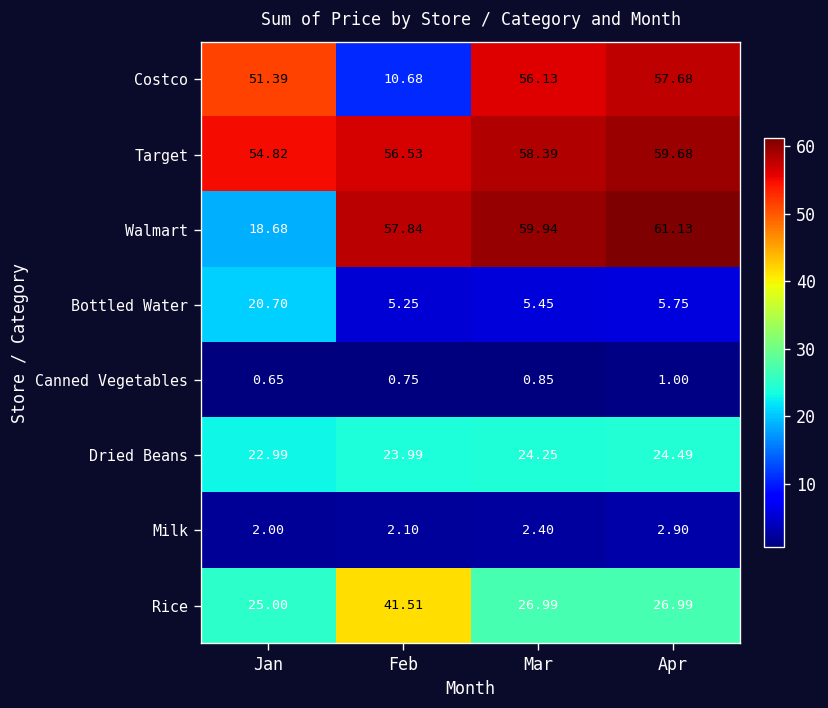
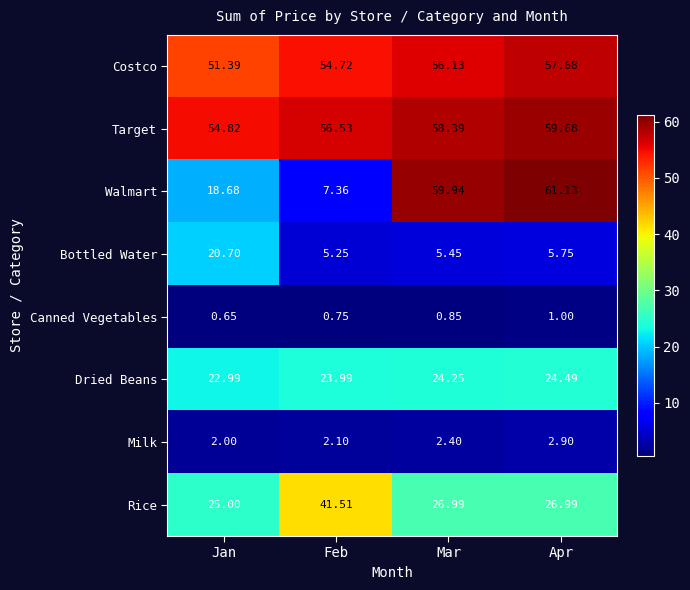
  {
    "Costco": {
      "Jan": 51.39,
-     "Feb": 10.68,
+     "Feb": 54.72,
      "Mar": 56.13,
      "Apr": 57.68
    },
    "Target": {
      "Jan": 54.82,
      "Feb": 56.53,
      "Mar": 58.39,
      "Apr": 59.68
    },
    "Walmart": {
      "Jan": 18.68,
-     "Feb": 57.84,
+     "Feb": 7.36,
      "Mar": 59.94,
      "Apr": 61.13
    },
    "Bottled Water": {
      "Jan": 20.70,
      "Feb": 5.25,
      "Mar": 5.45,
      "Apr": 5.75
    },
    "Canned Vegetables": {
      "Jan": 0.65,
      "Feb": 0.75,
      "Mar": 0.85,
      "Apr": 1.00
    },
    "Dried Beans": {
      "Jan": 22.99,
      "Feb": 23.99,
      "Mar": 24.25,
      "Apr": 24.49
    },
    "Milk": {
      "Jan": 2.00,
      "Feb": 2.10,
      "Mar": 2.40,
      "Apr": 2.90
    },
    "Rice": {
      "Jan": 25.00,
      "Feb": 41.51,
      "Mar": 26.99,
      "Apr": 26.99
    }
  }
